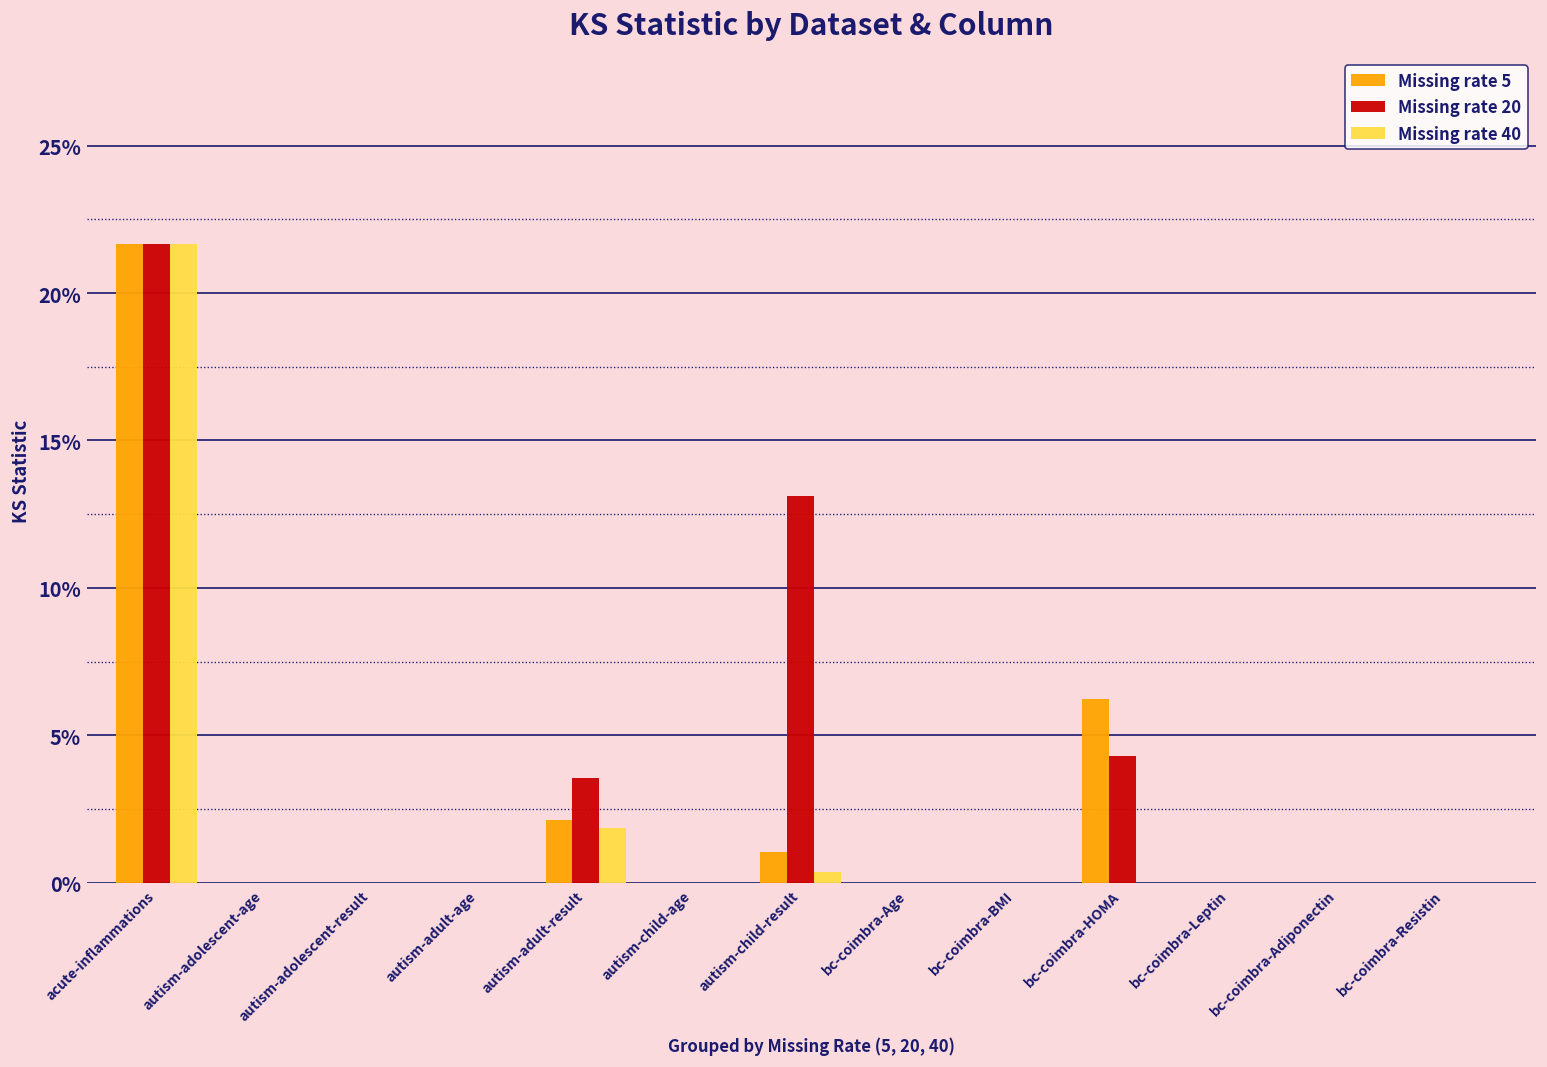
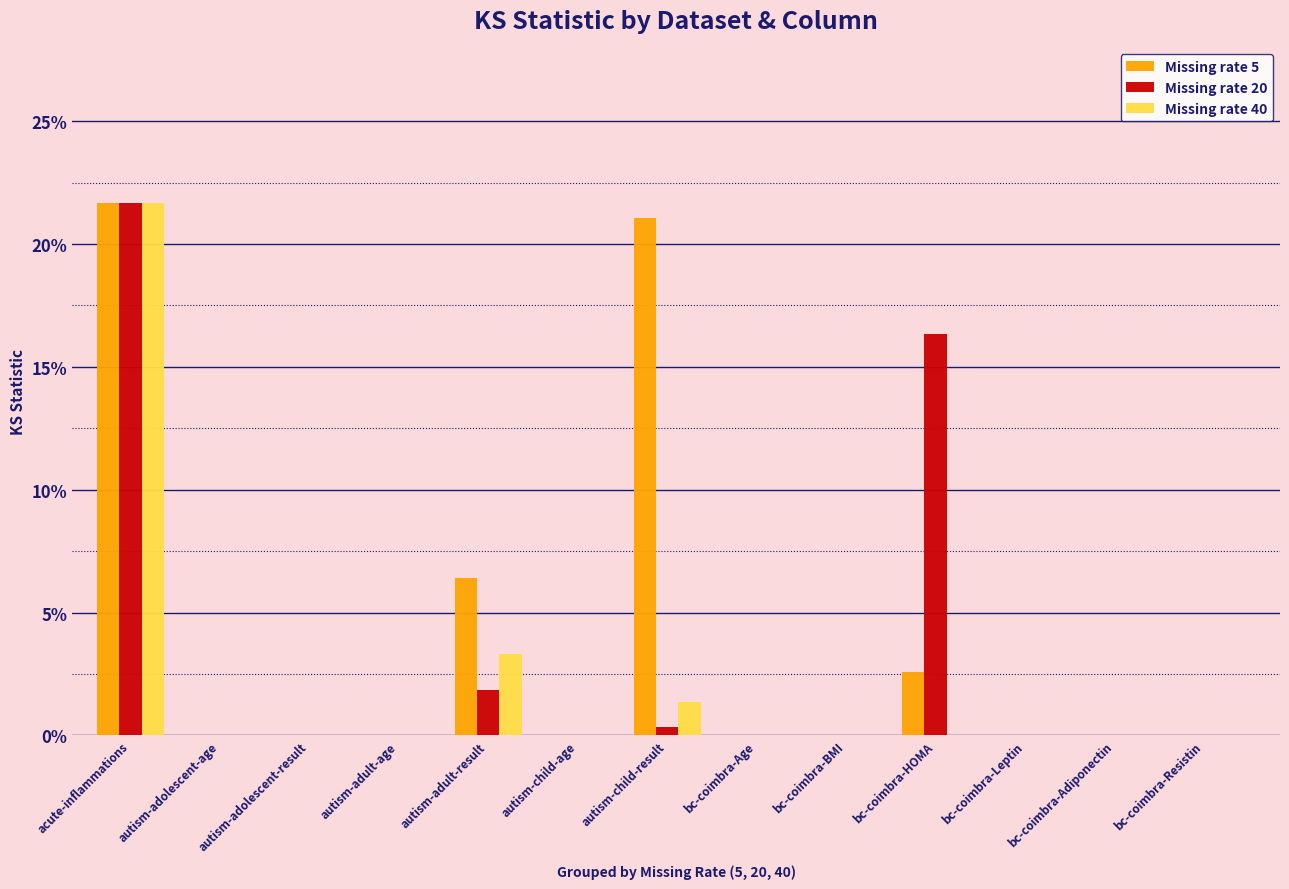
  {
    "Missing rate 5": {
      "acute-inflammations": "21.7%",
      "autism-adolescent-age": "0.0%",
      "autism-adolescent-result": "0.0%",
      "autism-adult-age": "0.0%",
-     "autism-adult-result": "2.1%",
+     "autism-adult-result": "6.4%",
      "autism-child-age": "0.0%",
-     "autism-child-result": "1.0%",
+     "autism-child-result": "21.1%",
      "bc-coimbra-Age": "0.0%",
      "bc-coimbra-BMI": "0.0%",
-     "bc-coimbra-HOMA": "6.2%",
+     "bc-coimbra-HOMA": "2.6%",
      "bc-coimbra-Leptin": "0.0%",
      "bc-coimbra-Adiponectin": "0.0%",
      "bc-coimbra-Resistin": "0.0%"
    },
    "Missing rate 20": {
      "acute-inflammations": "21.7%",
      "autism-adolescent-age": "0.0%",
      "autism-adolescent-result": "0.0%",
      "autism-adult-age": "0.0%",
-     "autism-adult-result": "3.6%",
+     "autism-adult-result": "1.8%",
      "autism-child-age": "0.0%",
-     "autism-child-result": "13.1%",
+     "autism-child-result": "0.4%",
      "bc-coimbra-Age": "0.0%",
      "bc-coimbra-BMI": "0.0%",
-     "bc-coimbra-HOMA": "4.3%",
+     "bc-coimbra-HOMA": "16.3%",
      "bc-coimbra-Leptin": "0.0%",
      "bc-coimbra-Adiponectin": "0.0%",
      "bc-coimbra-Resistin": "0.0%"
    },
    "Missing rate 40": {
      "acute-inflammations": "21.7%",
      "autism-adolescent-age": "0.0%",
      "autism-adolescent-result": "0.0%",
      "autism-adult-age": "0.0%",
-     "autism-adult-result": "1.8%",
+     "autism-adult-result": "3.3%",
      "autism-child-age": "0.0%",
-     "autism-child-result": "0.4%",
+     "autism-child-result": "1.4%",
      "bc-coimbra-Age": "0.0%",
      "bc-coimbra-BMI": "0.0%",
      "bc-coimbra-HOMA": "0.0%",
      "bc-coimbra-Leptin": "0.0%",
      "bc-coimbra-Adiponectin": "0.0%",
      "bc-coimbra-Resistin": "0.0%"
    }
  }
